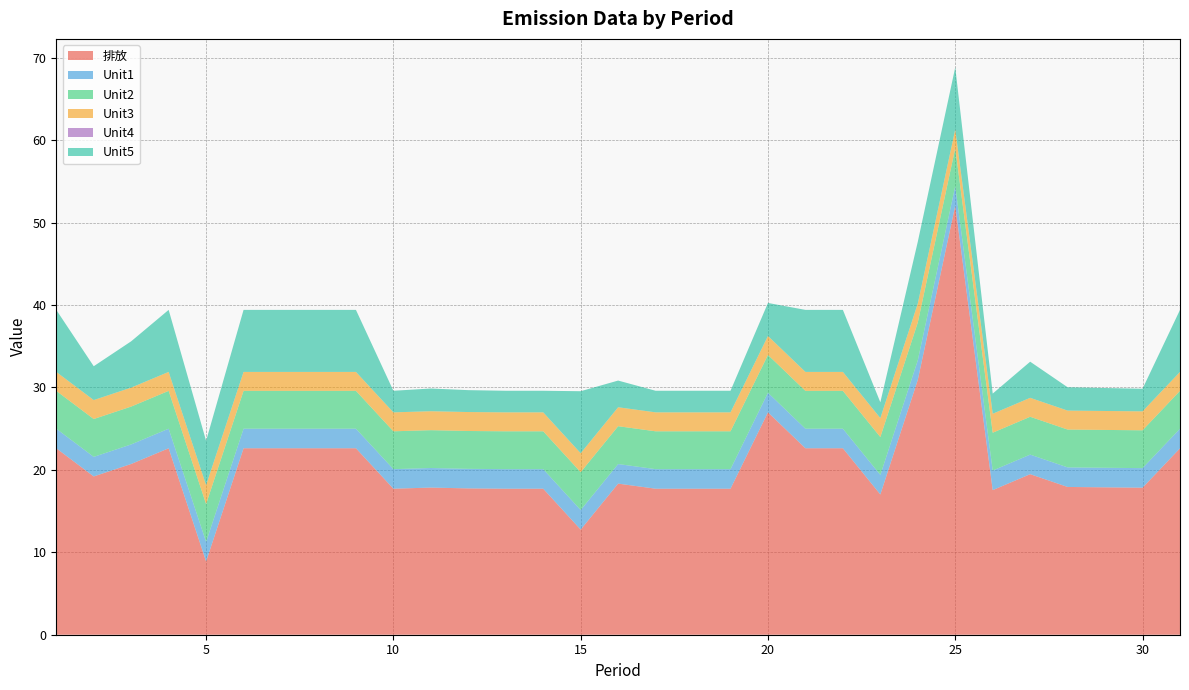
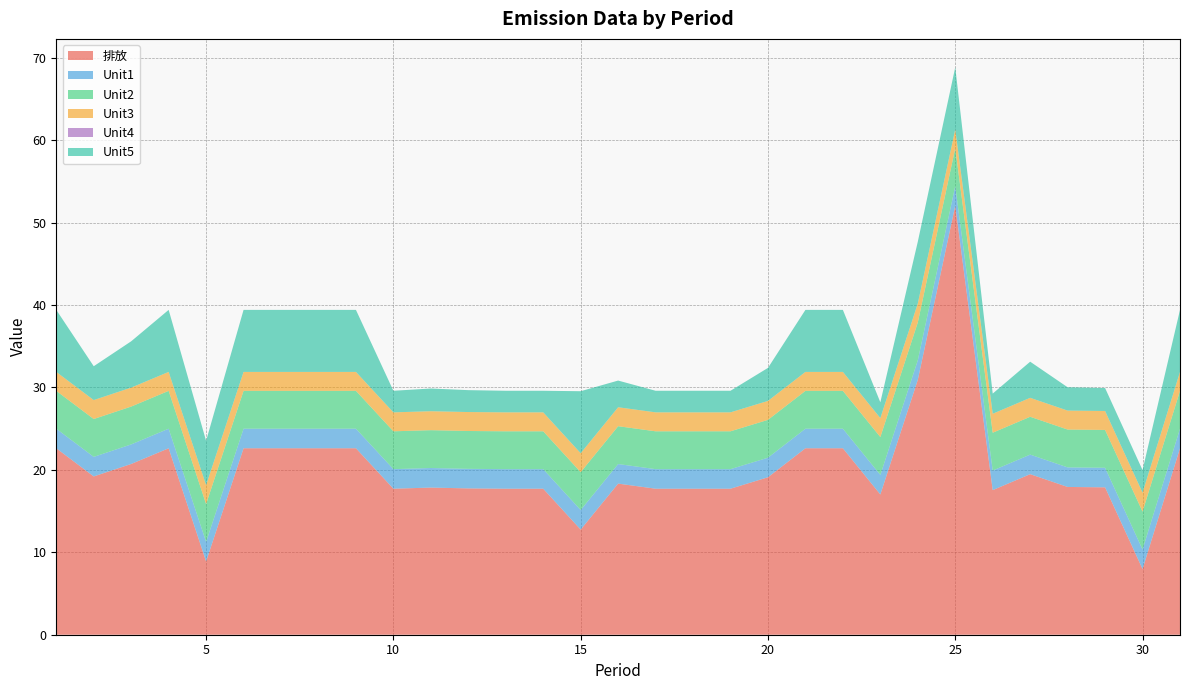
  {
    "排放": {
      "5": 9,
      "10": 18,
      "15": 13,
-     "20": 27,
+     "20": 19,
      "25": 52,
-     "30": 18
+     "30": 8
    },
    "Unit1": {
      "5": 2,
      "10": 2,
      "15": 2,
      "20": 2,
      "25": 2,
      "30": 2
    }
  }
